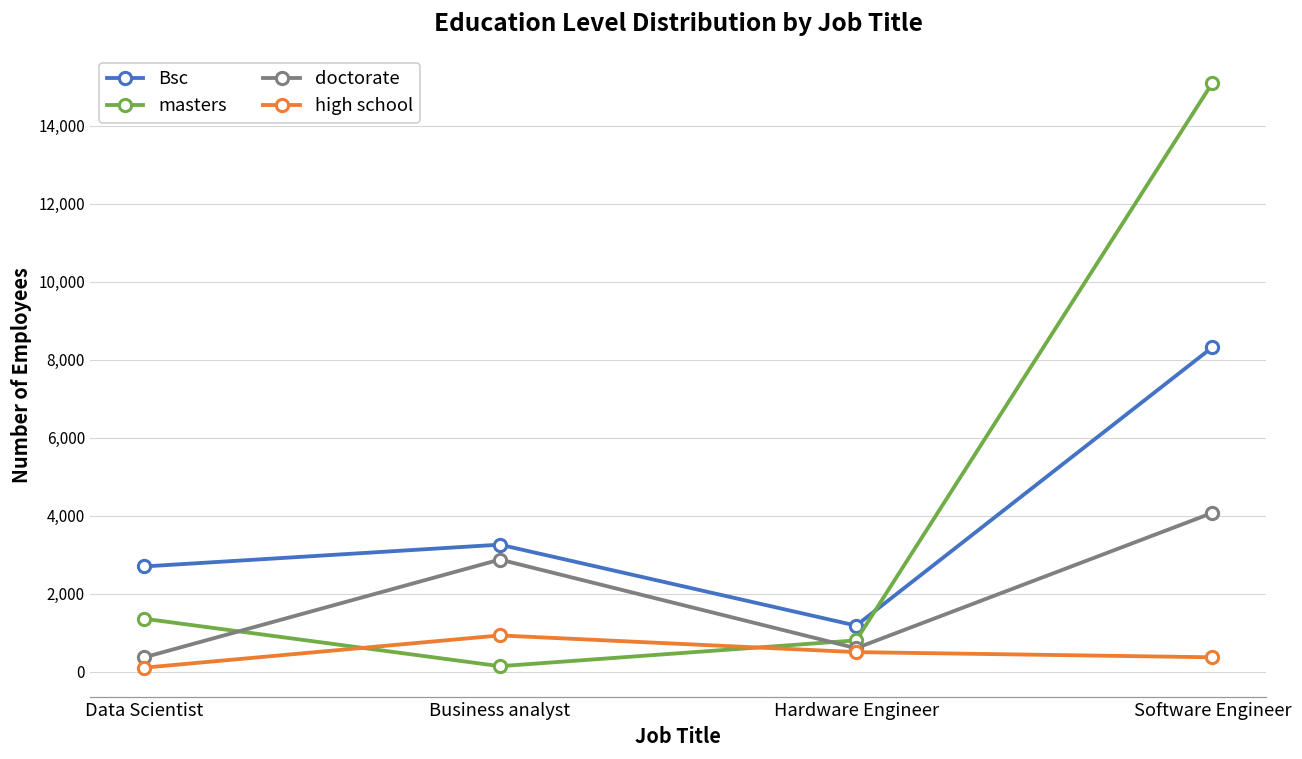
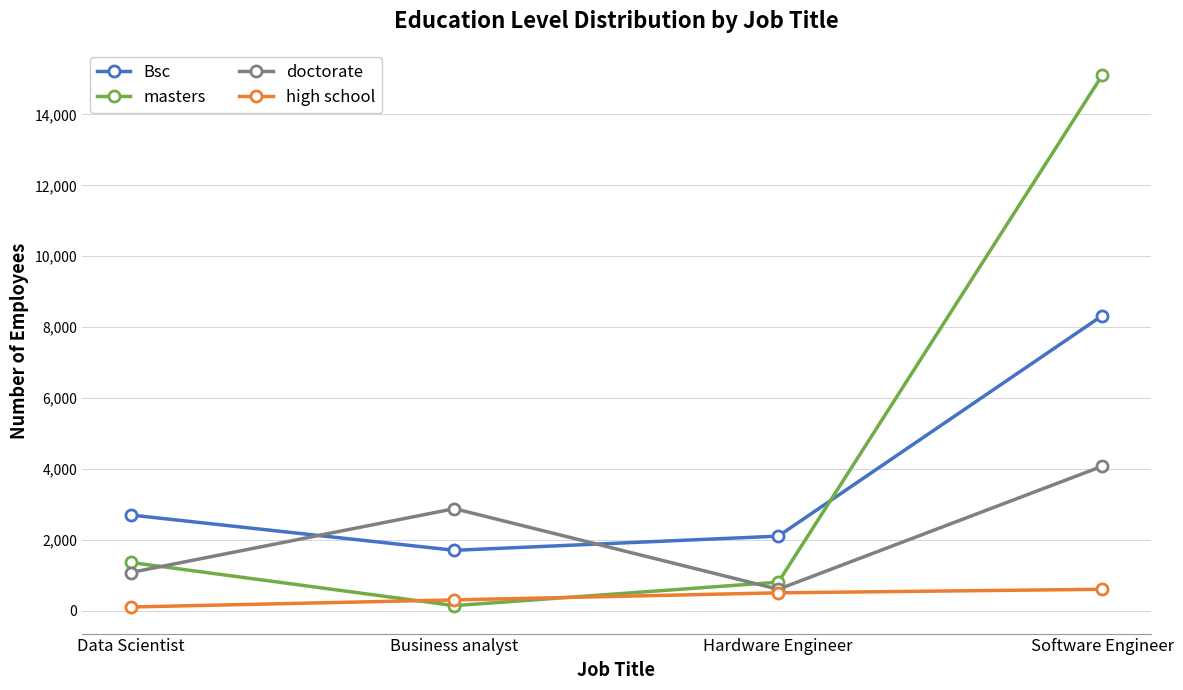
  {
    "Bsc": {
      "Data Scientist": "2,700",
-     "Business analyst": "3,300",
-     "Hardware Engineer": "1,200",
+     "Business analyst": "1,700",
+     "Hardware Engineer": "2,100",
      "Software Engineer": "8,300"
    },
    "masters": {
      "Data Scientist": "1,400",
      "Business analyst": "100",
      "Hardware Engineer": "800",
      "Software Engineer": "15,100"
    },
    "doctorate": {
-     "Data Scientist": "400",
+     "Data Scientist": "1,100",
      "Business analyst": "2,900",
      "Hardware Engineer": "600",
      "Software Engineer": "4,100"
    },
    "high school": {
      "Data Scientist": "100",
-     "Business analyst": "900",
+     "Business analyst": "300",
      "Hardware Engineer": "500",
-     "Software Engineer": "400"
+     "Software Engineer": "600"
    }
  }
